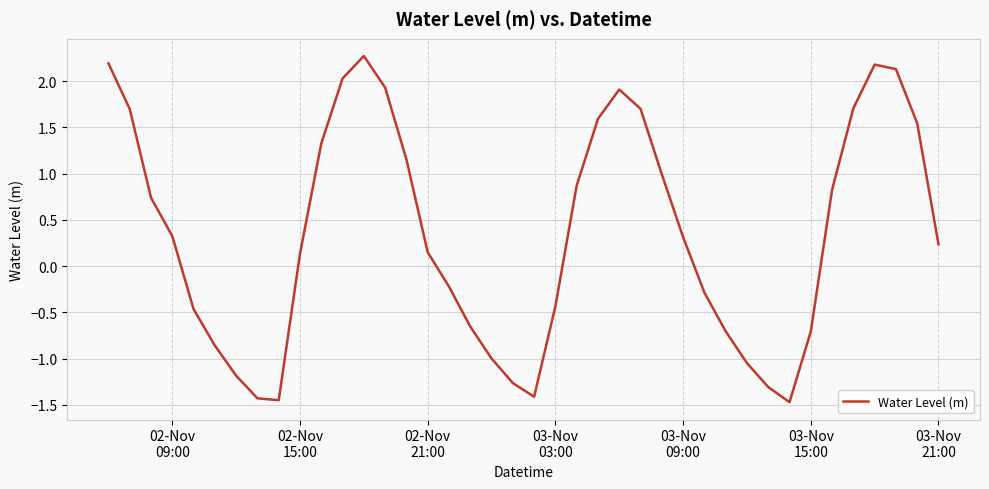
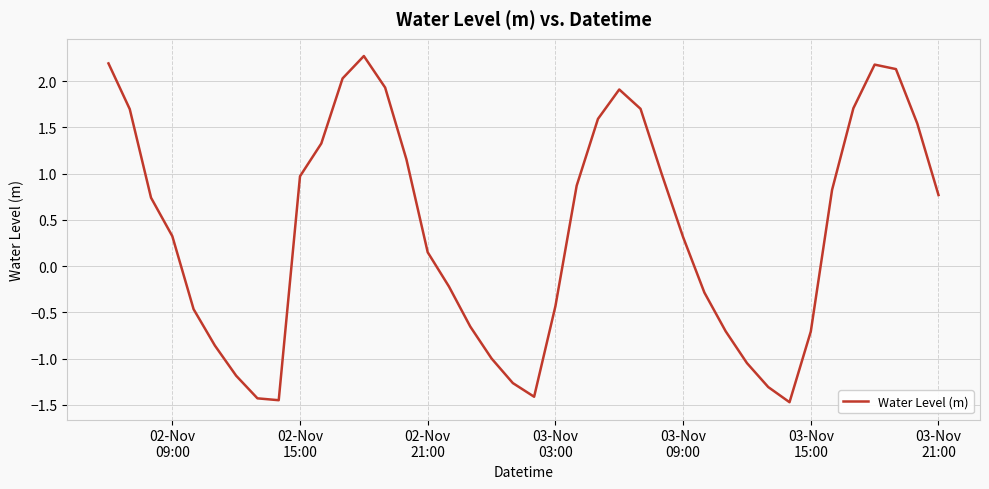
  {
    "02-Nov 09:00": 0.3,
-   "02-Nov 15:00": 0.1,
+   "02-Nov 15:00": 1.0,
    "02-Nov 21:00": 0.1,
    "03-Nov 03:00": -0.4,
    "03-Nov 09:00": 0.3,
    "03-Nov 15:00": -0.7,
-   "03-Nov 21:00": 0.2
+   "03-Nov 21:00": 0.8
  }
